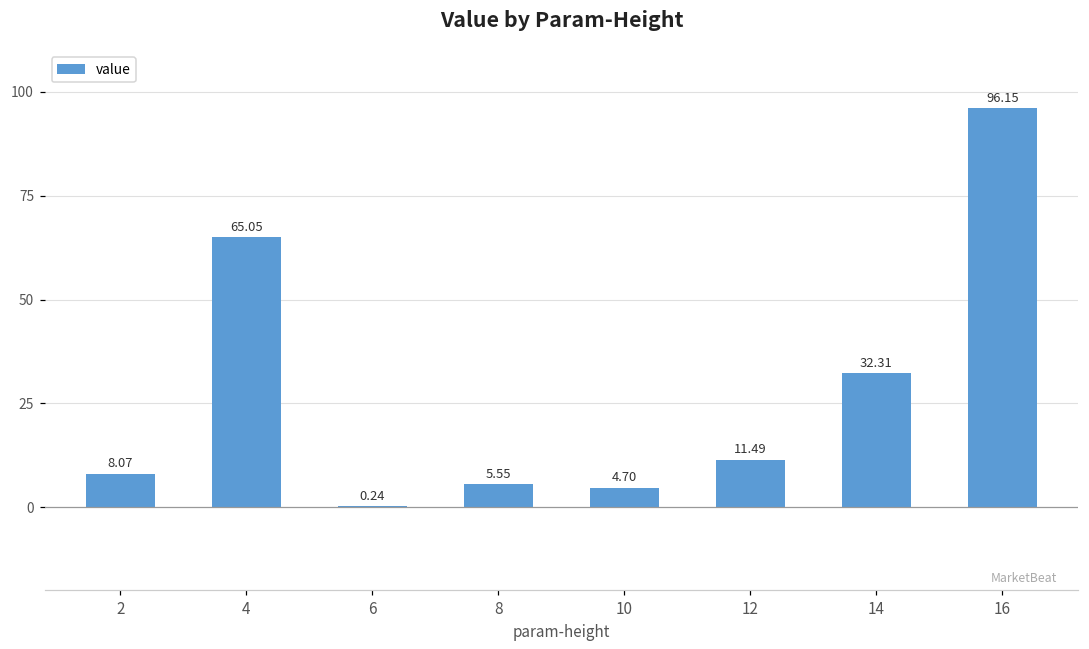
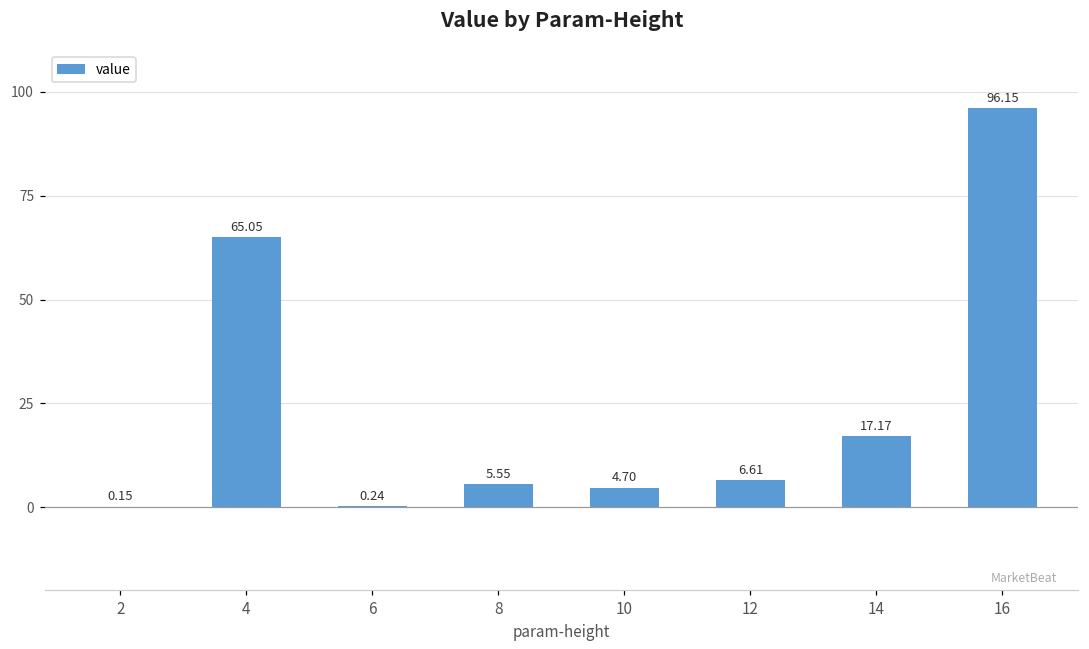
  {
-   "2": 8.07,
+   "2": 0.15,
    "4": 65.05,
    "6": 0.24,
    "8": 5.55,
    "10": 4.70,
-   "12": 11.49,
-   "14": 32.31,
+   "12": 6.61,
+   "14": 17.17,
    "16": 96.15
  }
